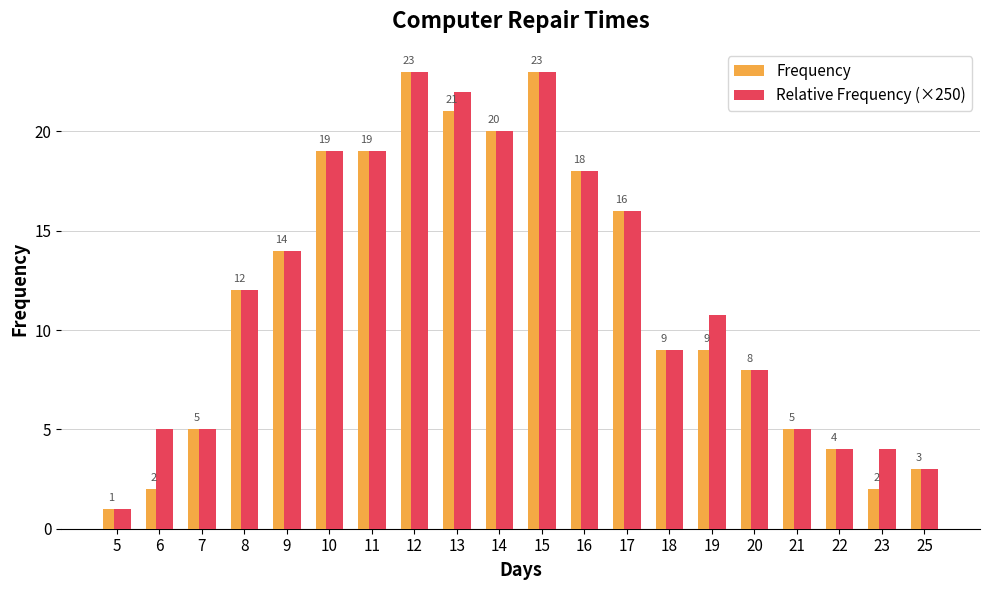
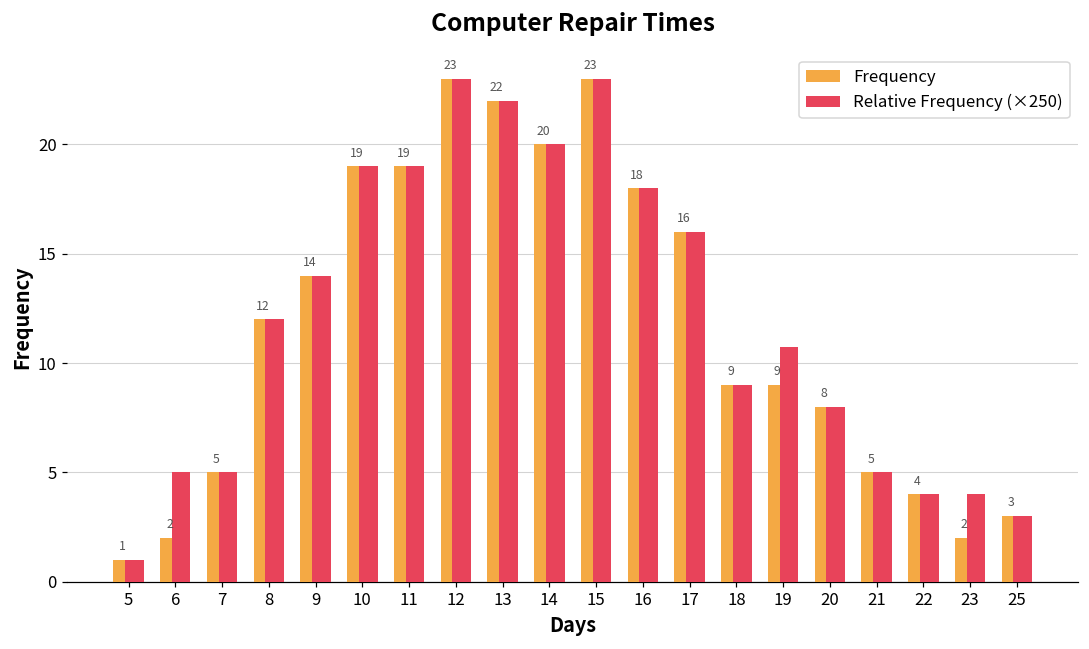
  {
    "Frequency": {
      "5": 1,
      "6": 2,
      "7": 5,
      "8": 12,
      "9": 14,
      "10": 19,
      "11": 19,
      "12": 23,
-     "13": 21,
+     "13": 22,
      "14": 20,
      "15": 23,
      "16": 18,
      "17": 16,
      "18": 9,
      "19": 9,
      "20": 8,
      "21": 5,
      "22": 4,
      "23": 2,
      "25": 3
    },
    "Relative Frequency (×250)": {
      "19": 10.8,
      "23": 4.0
    }
  }
